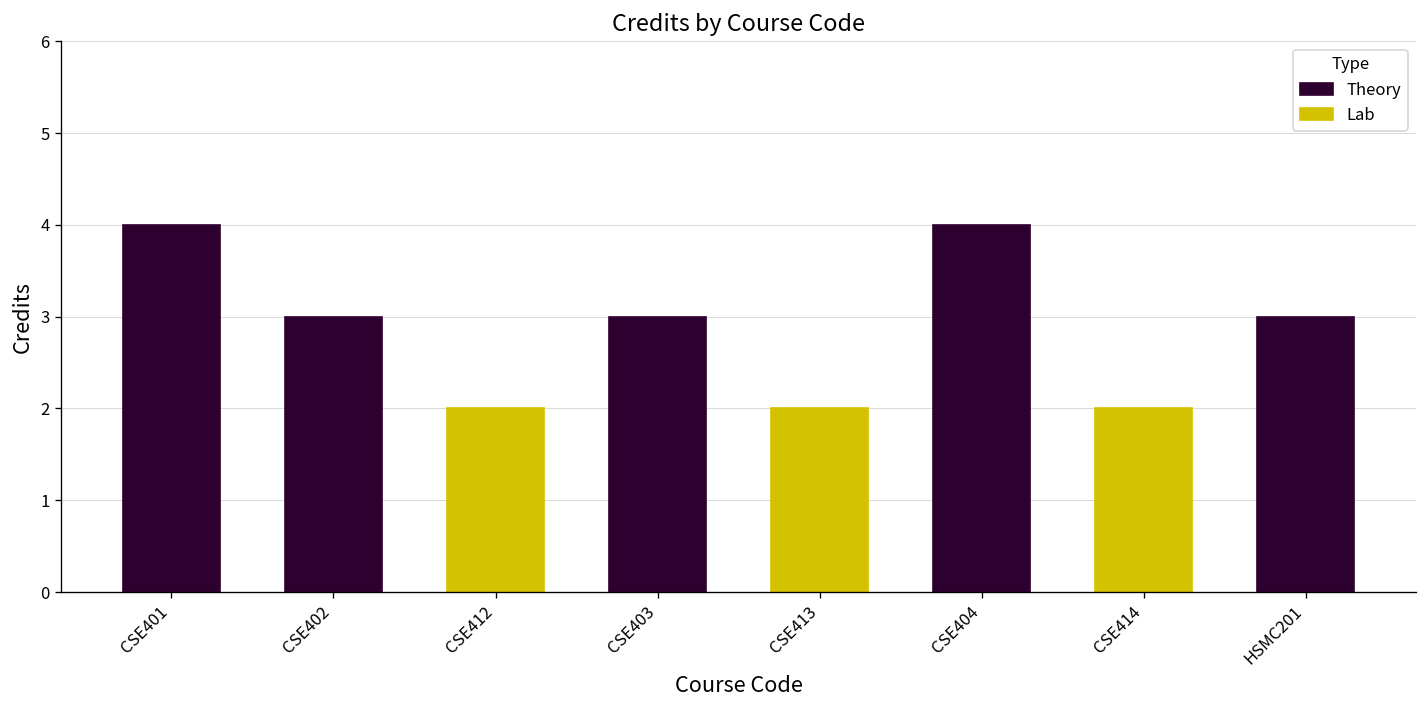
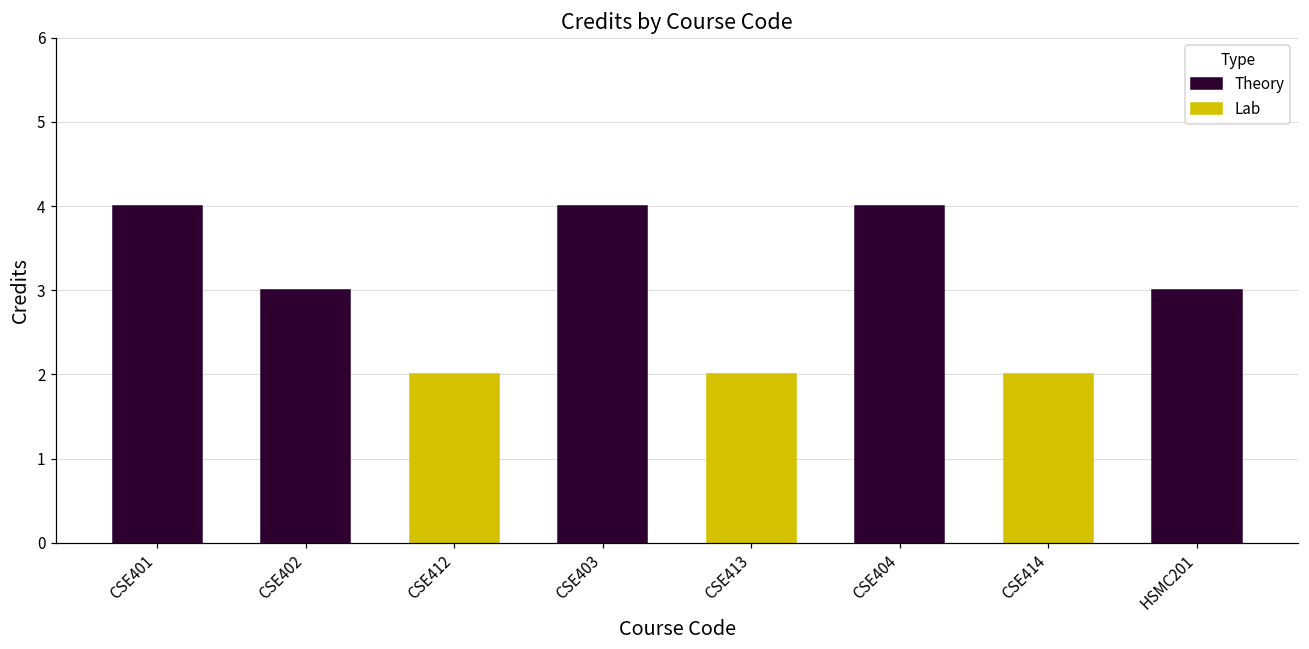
  {
    "Theory": {
      "CSE401": 4,
      "CSE402": 3,
-     "CSE403": 3,
+     "CSE403": 4,
      "CSE404": 4,
      "HSMC201": 3
    },
    "Lab": {
      "CSE412": 2,
      "CSE413": 2,
      "CSE414": 2
    }
  }
